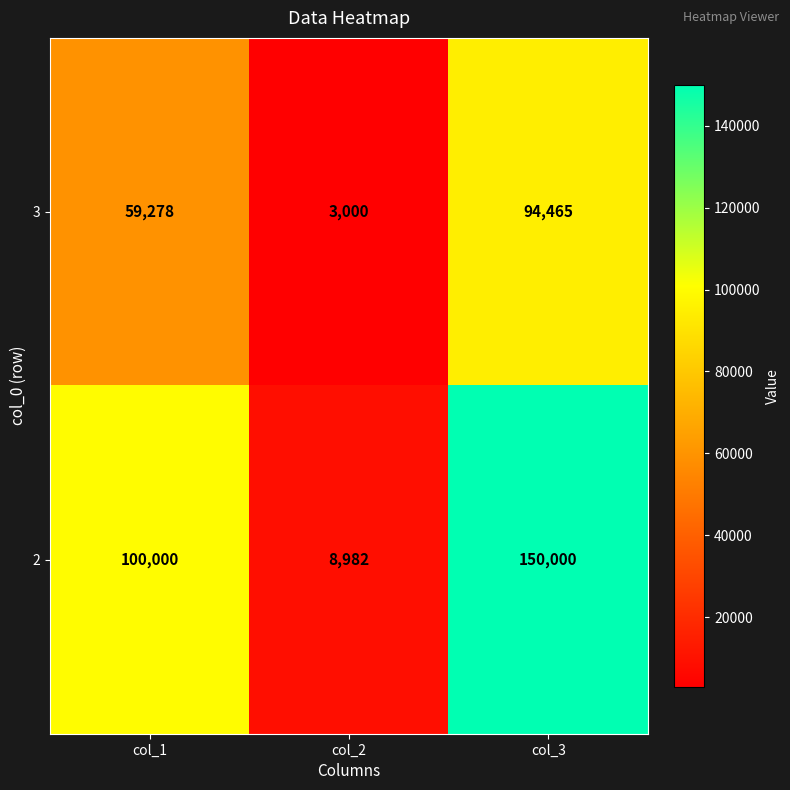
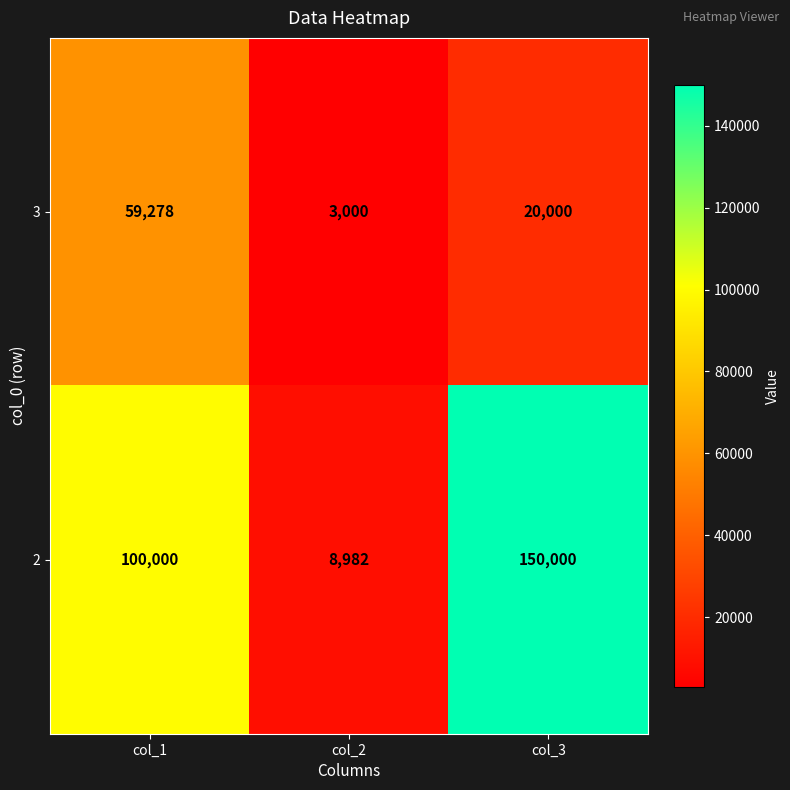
  {
    "3": {
      "col_1": "59,278",
      "col_2": "3,000",
-     "col_3": "94,465"
+     "col_3": "20,000"
    },
    "2": {
      "col_1": "100,000",
      "col_2": "8,982",
      "col_3": "150,000"
    }
  }
